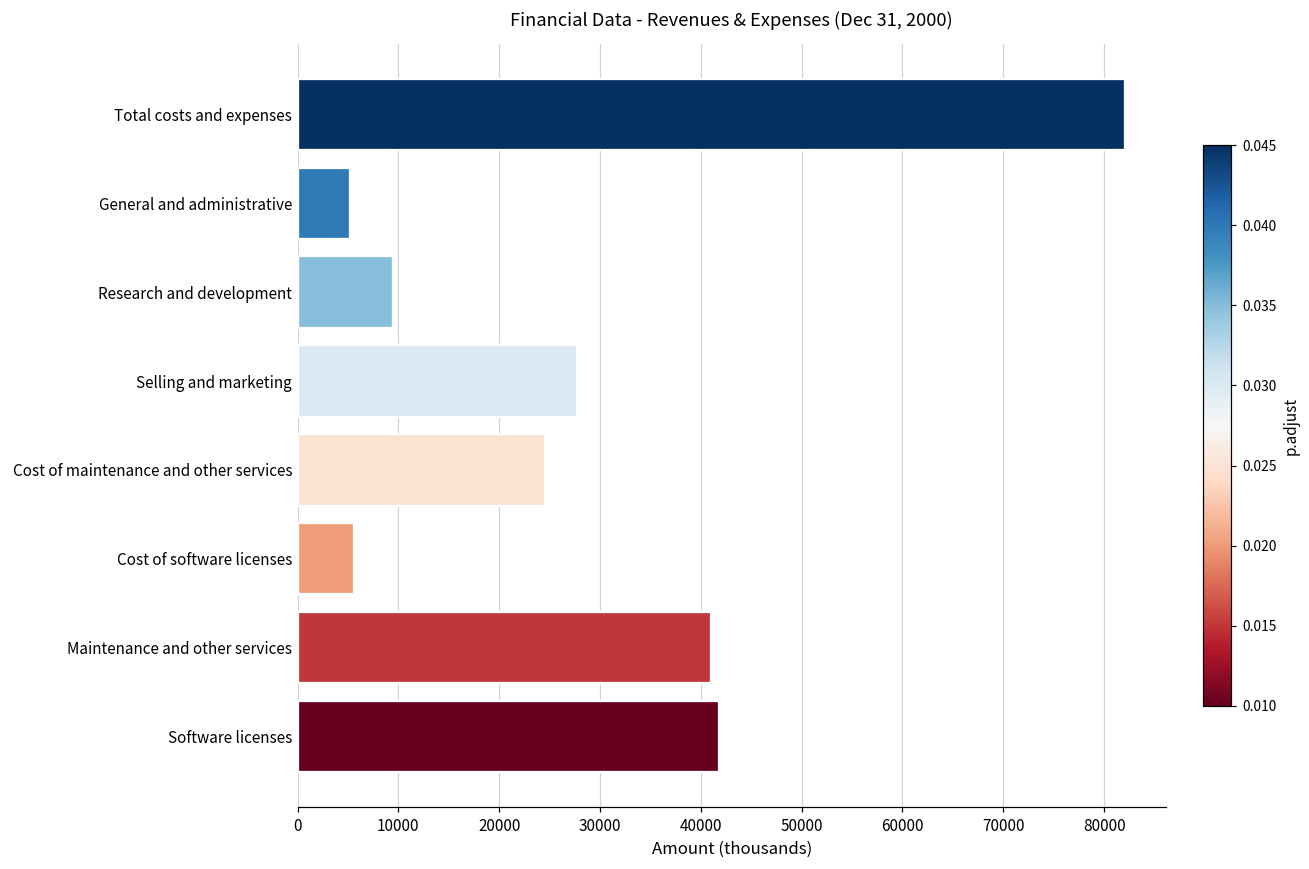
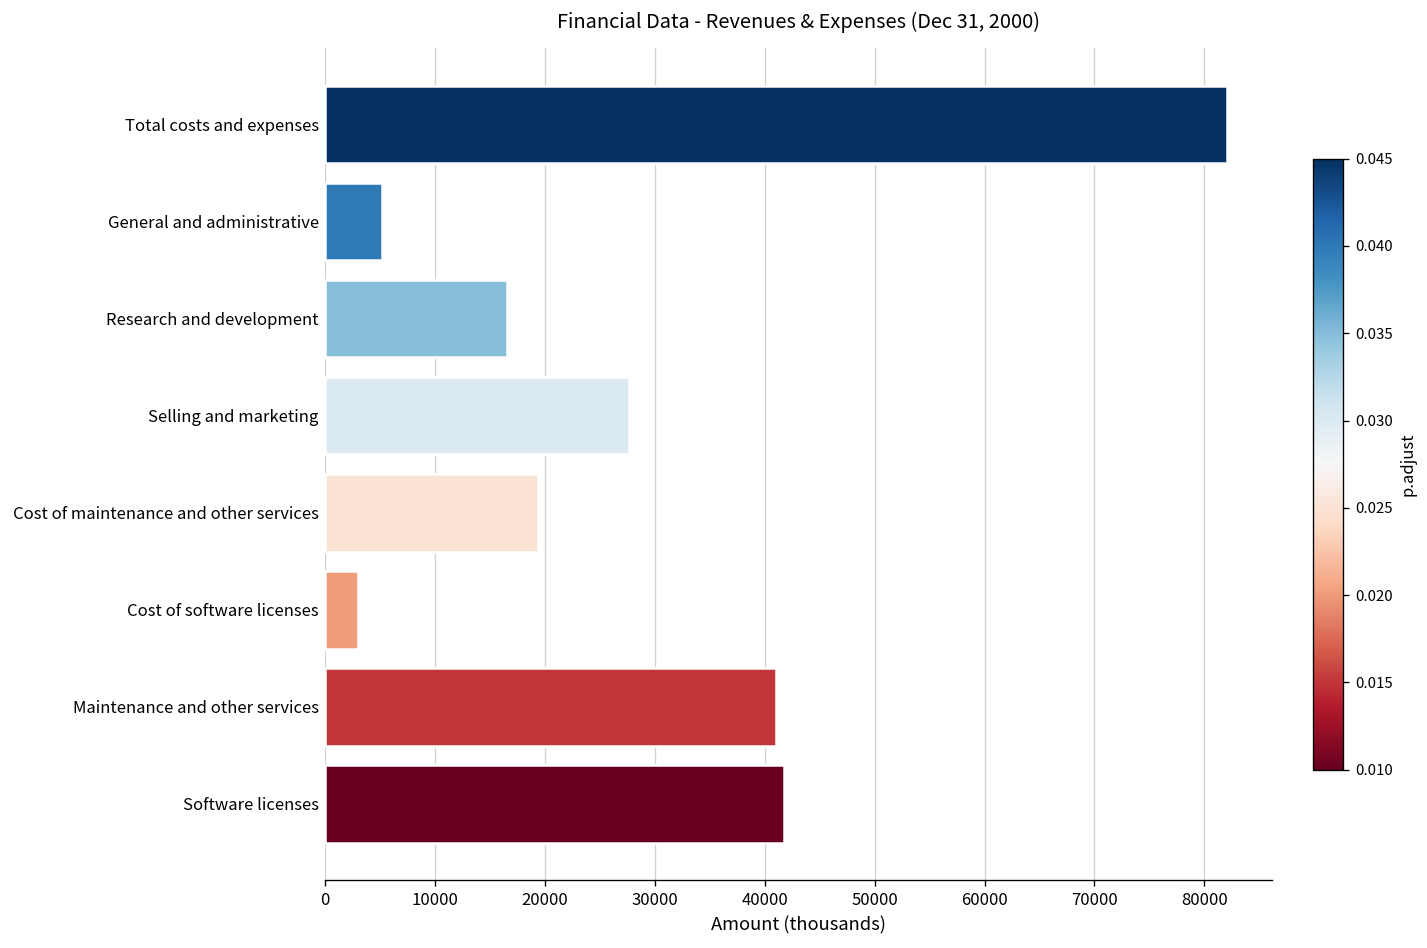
  {
    "Total costs and expenses": 82000,
    "General and administrative": 5000,
-   "Research and development": 9000,
+   "Research and development": 17000,
    "Selling and marketing": 28000,
-   "Cost of maintenance and other services": 25000,
-   "Cost of software licenses": 6000,
+   "Cost of maintenance and other services": 19000,
+   "Cost of software licenses": 3000,
    "Maintenance and other services": 41000,
    "Software licenses": 42000
  }
